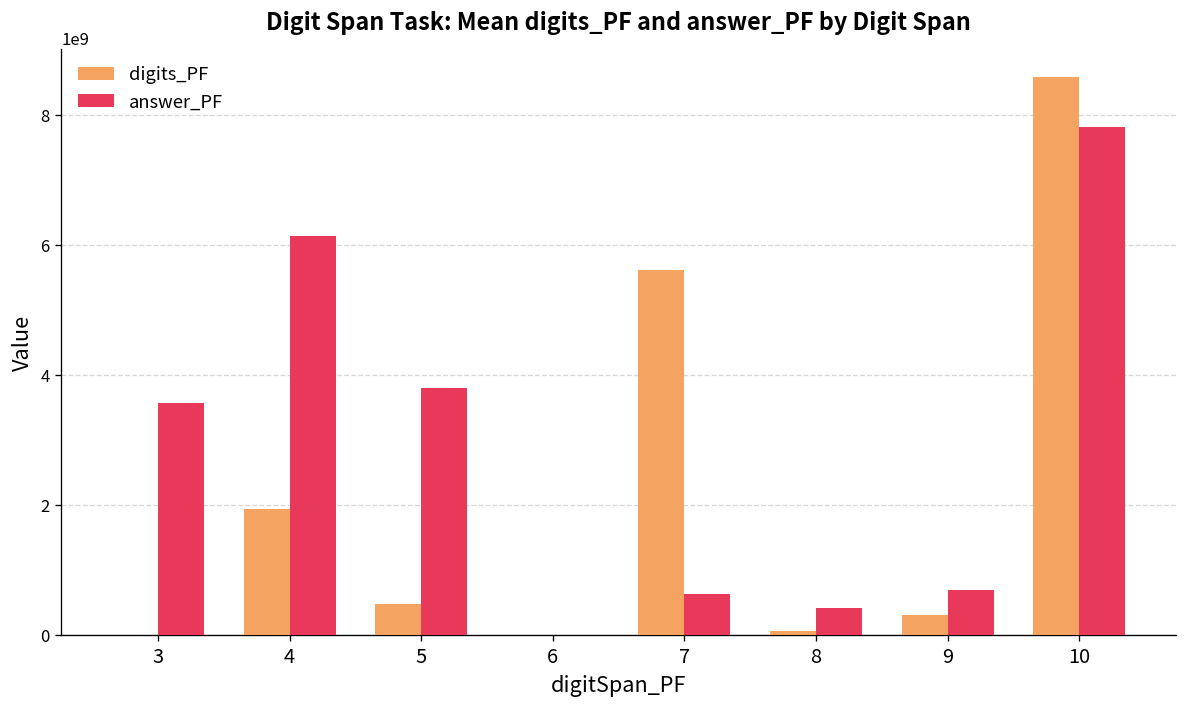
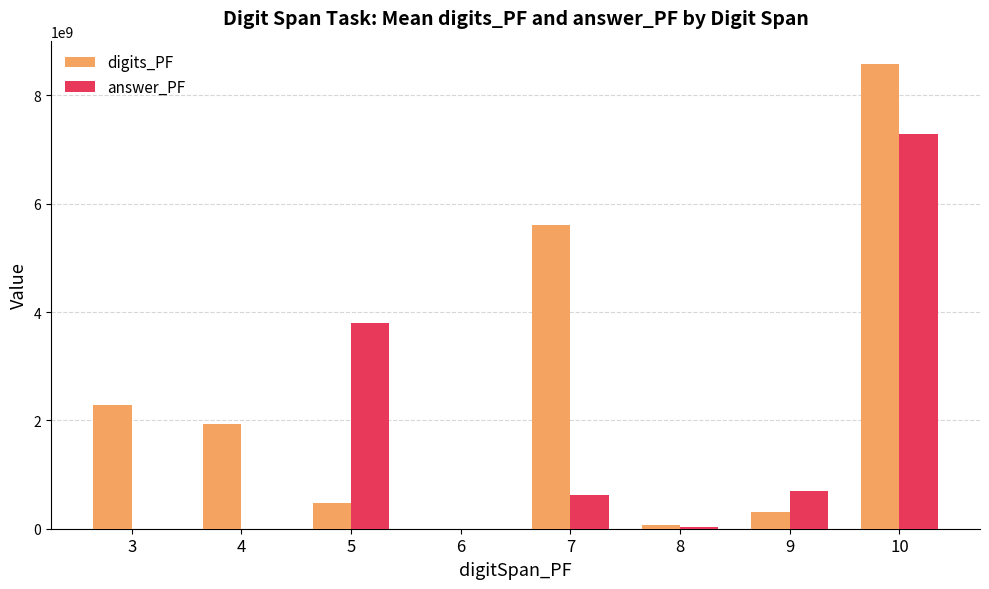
  {
    "digits_PF": {
-     "3": 0,
+     "3": 2300000000,
      "4": 1900000000,
      "5": 500000000,
      "7": 5600000000,
      "8": 100000000,
      "9": 300000000,
      "10": 8600000000
    },
    "answer_PF": {
-     "3": 3600000000,
-     "4": 6100000000,
+     "3": 0,
+     "4": 0,
      "5": 3800000000,
      "7": 600000000,
-     "8": 400000000,
+     "8": 0,
      "9": 700000000,
-     "10": 7800000000
+     "10": 7300000000
    }
  }
